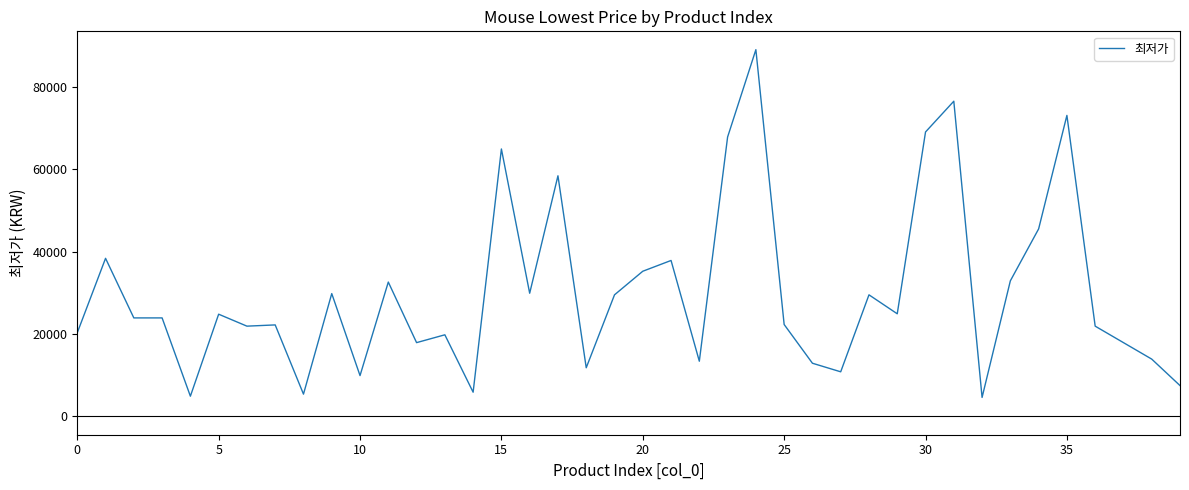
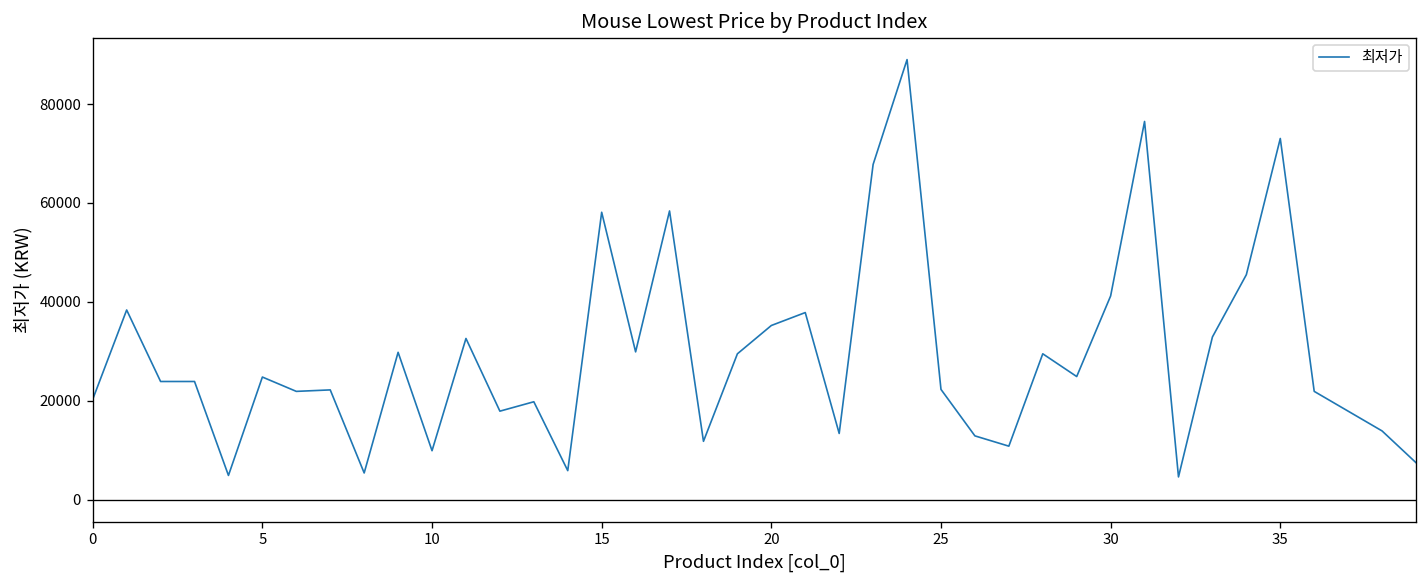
  {
    "0": 20000,
    "5": 25000,
    "10": 10000,
-   "15": 65000,
+   "15": 58000,
    "20": 35000,
    "25": 22000,
-   "30": 69000,
+   "30": 41000,
    "35": 73000
  }
